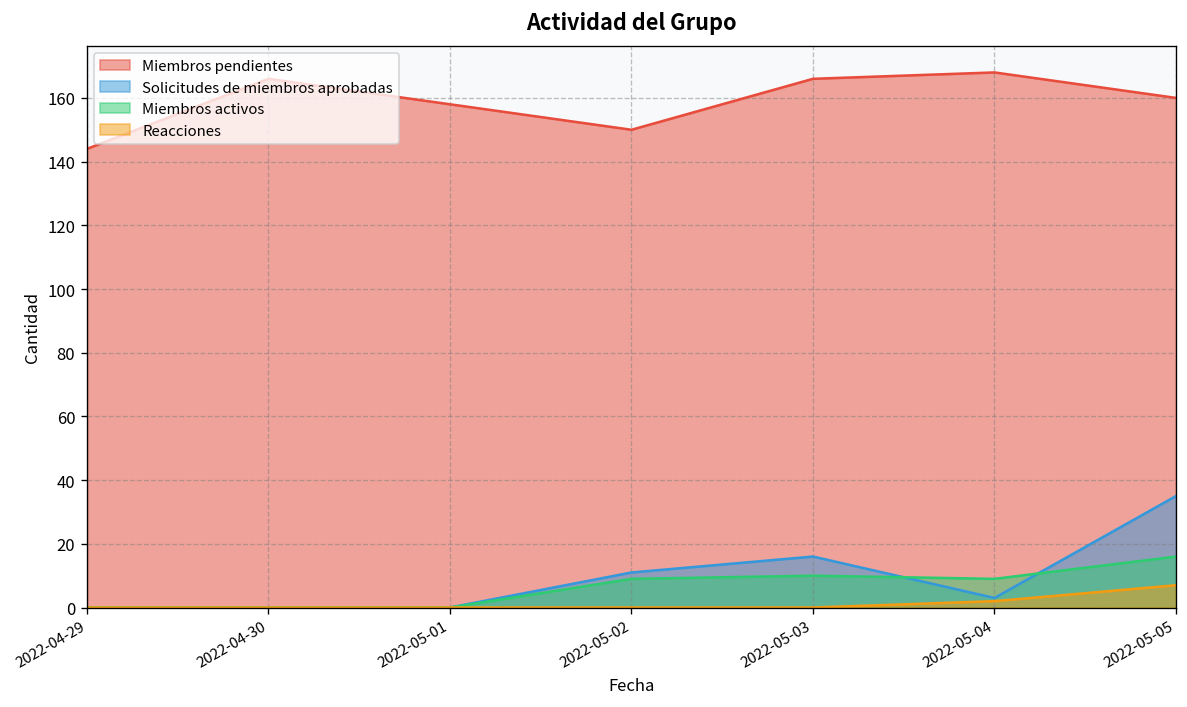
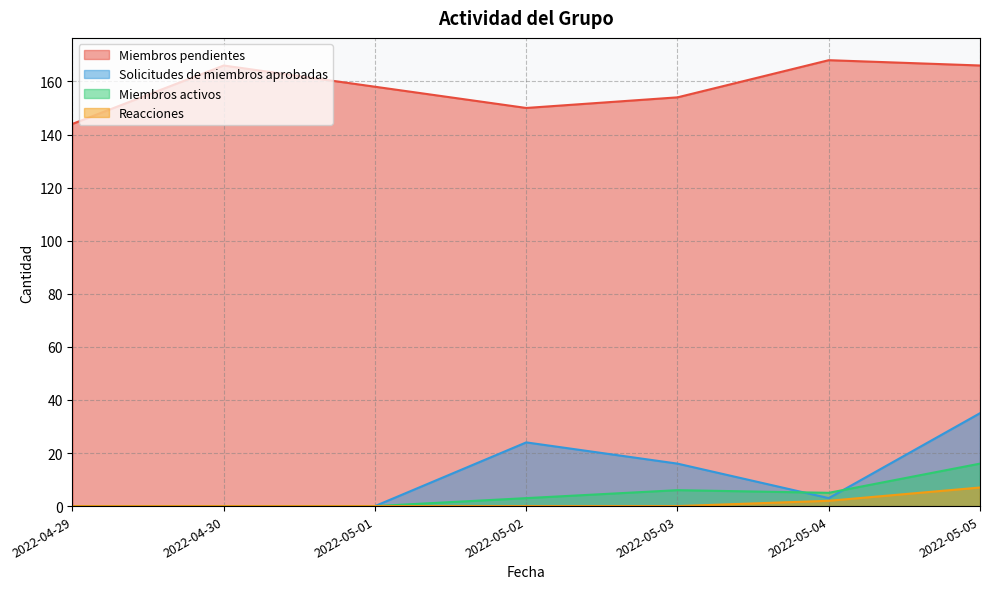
  {
    "Miembros pendientes": {
      "2022-04-29": 144,
      "2022-05-01": 158,
      "2022-05-02": 150,
-     "2022-05-03": 166,
+     "2022-05-03": 154,
      "2022-05-04": 168,
-     "2022-05-05": 160
+     "2022-05-05": 166
    },
    "Solicitudes de miembros aprobadas": {
-     "2022-05-02": 11,
+     "2022-05-02": 24,
      "2022-05-03": 16,
      "2022-05-04": 3,
      "2022-05-05": 35
    },
    "Miembros activos": {
-     "2022-05-02": 9,
-     "2022-05-03": 10,
-     "2022-05-04": 9,
+     "2022-05-02": 3,
+     "2022-05-03": 6,
+     "2022-05-04": 5,
      "2022-05-05": 16
    },
    "Reacciones": {
      "2022-05-02": 0,
      "2022-05-03": 0,
      "2022-05-04": 2,
      "2022-05-05": 7
    }
  }
